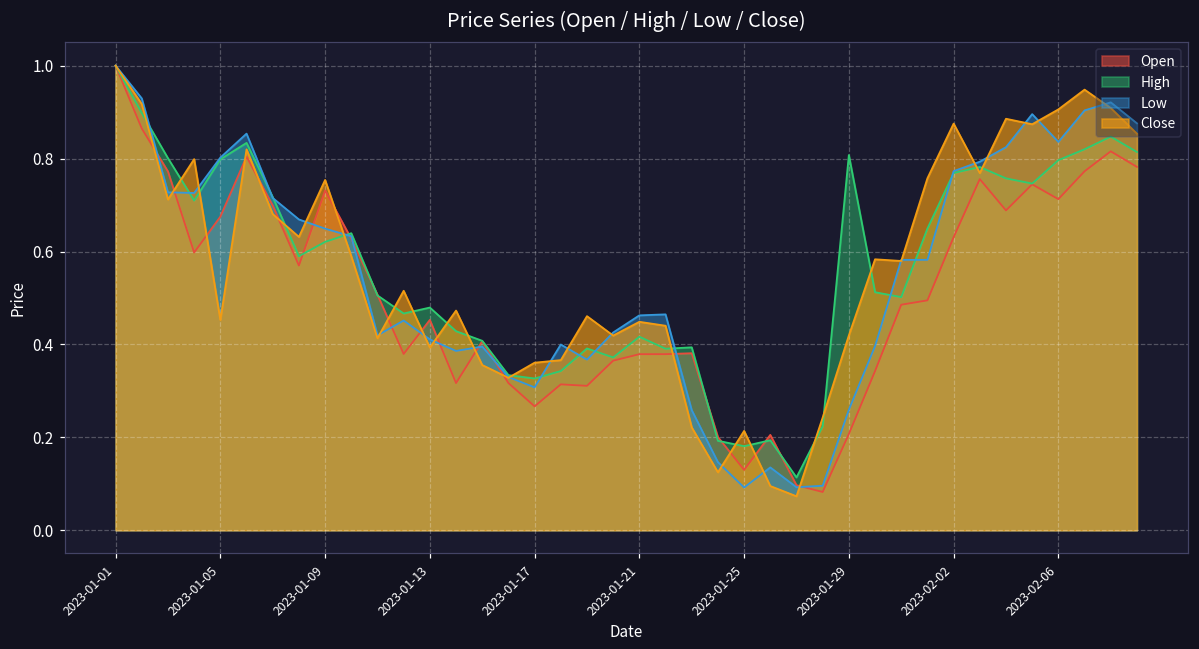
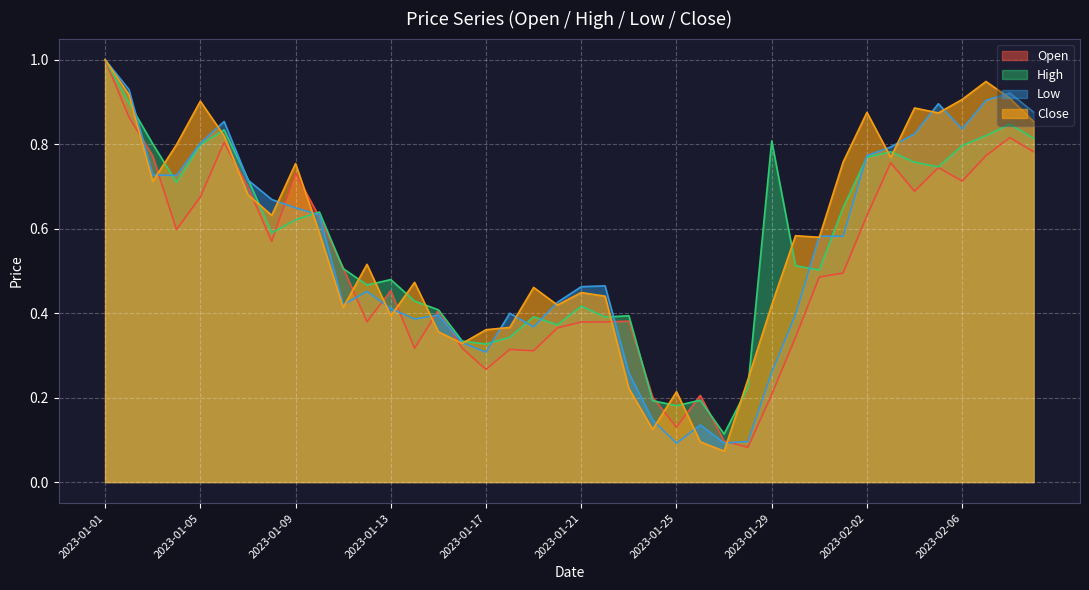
  {
    "Open": {
      "2023-01-05": 0.67,
      "2023-01-09": 0.73,
      "2023-01-13": 0.45,
      "2023-01-17": 0.27,
      "2023-01-21": 0.38,
      "2023-01-25": 0.13,
      "2023-01-29": 0.21,
      "2023-02-02": 0.63,
      "2023-02-06": 0.71
    },
    "High": {
      "2023-01-09": 0.62,
      "2023-01-13": 0.48,
      "2023-01-17": 0.33,
      "2023-01-21": 0.42,
      "2023-01-25": 0.18,
      "2023-01-29": 0.81,
      "2023-02-06": 0.80
    },
    "Low": {
      "2023-01-09": 0.65,
      "2023-01-13": 0.41,
      "2023-01-17": 0.31,
      "2023-01-21": 0.46,
      "2023-01-25": 0.09,
      "2023-01-29": 0.26,
      "2023-02-06": 0.84
    },
    "Close": {
-     "2023-01-05": 0.45,
+     "2023-01-05": 0.90,
      "2023-01-09": 0.75,
      "2023-01-13": 0.39,
      "2023-01-17": 0.36,
      "2023-01-21": 0.45,
      "2023-01-25": 0.21,
      "2023-01-29": 0.42,
      "2023-02-02": 0.88,
      "2023-02-06": 0.91
    }
  }
